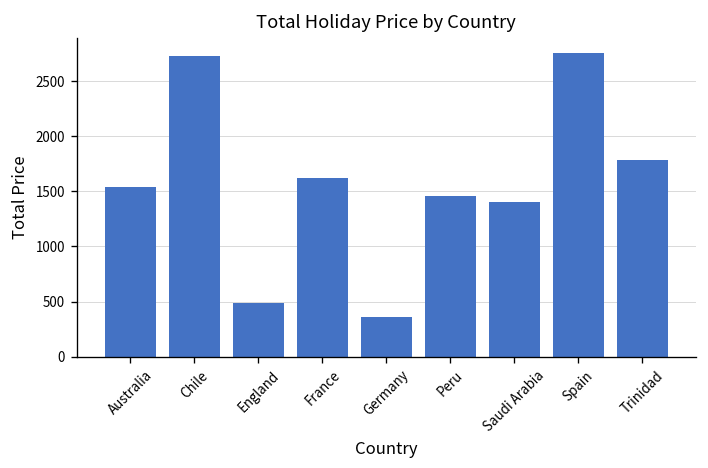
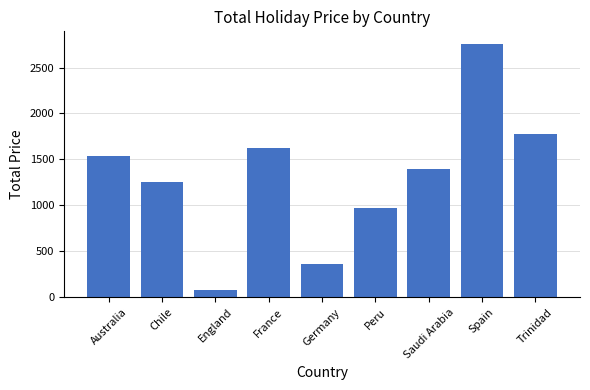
  {
    "Australia": 1500,
-   "Chile": 2700,
-   "England": 500,
+   "Chile": 1300,
+   "England": 100,
    "France": 1600,
    "Germany": 400,
-   "Peru": 1500,
+   "Peru": 1000,
    "Saudi Arabia": 1400,
    "Spain": 2800,
    "Trinidad": 1800
  }
